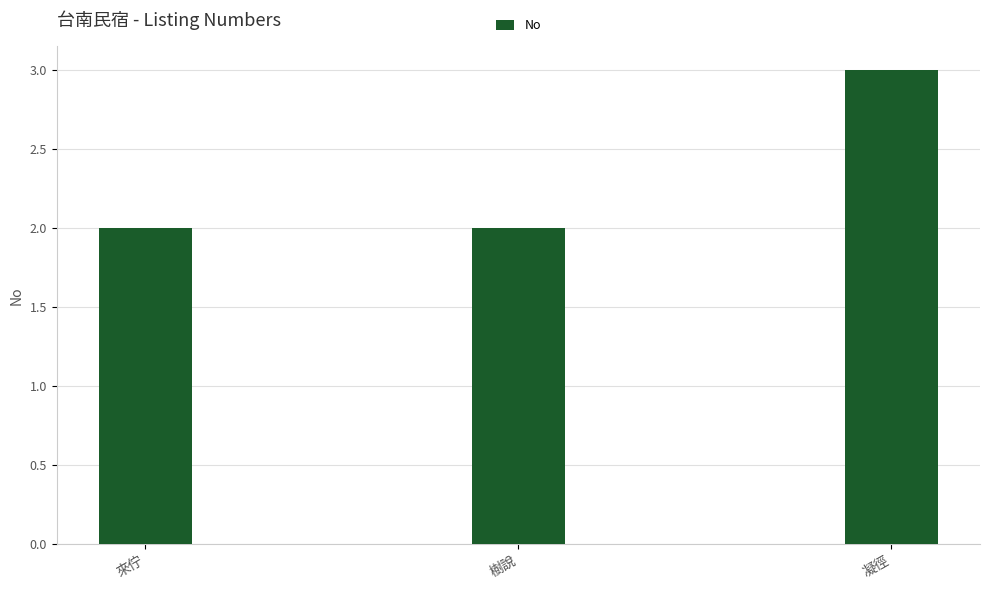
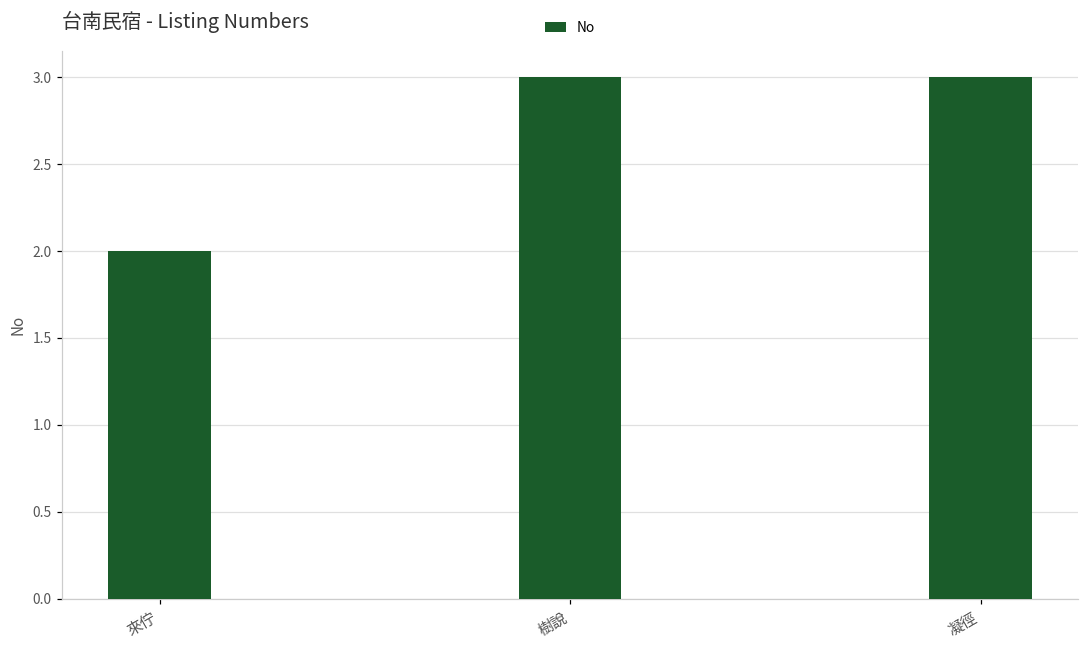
  {
    "來佇": 2,
-   "樹說": 2,
+   "樹說": 3,
    "凝徑": 3
  }
